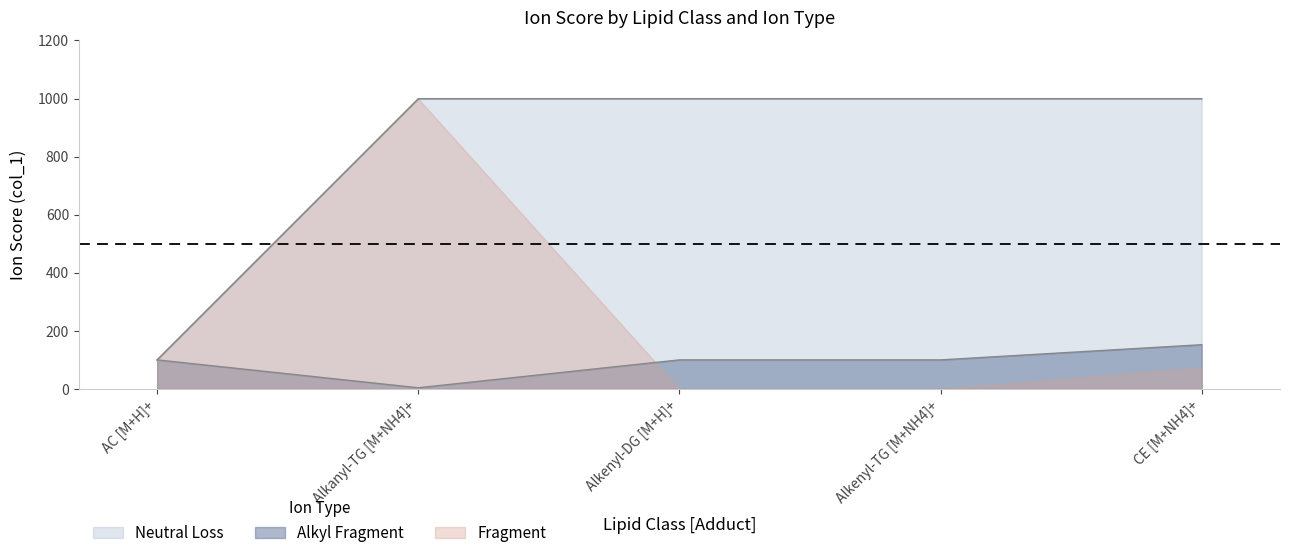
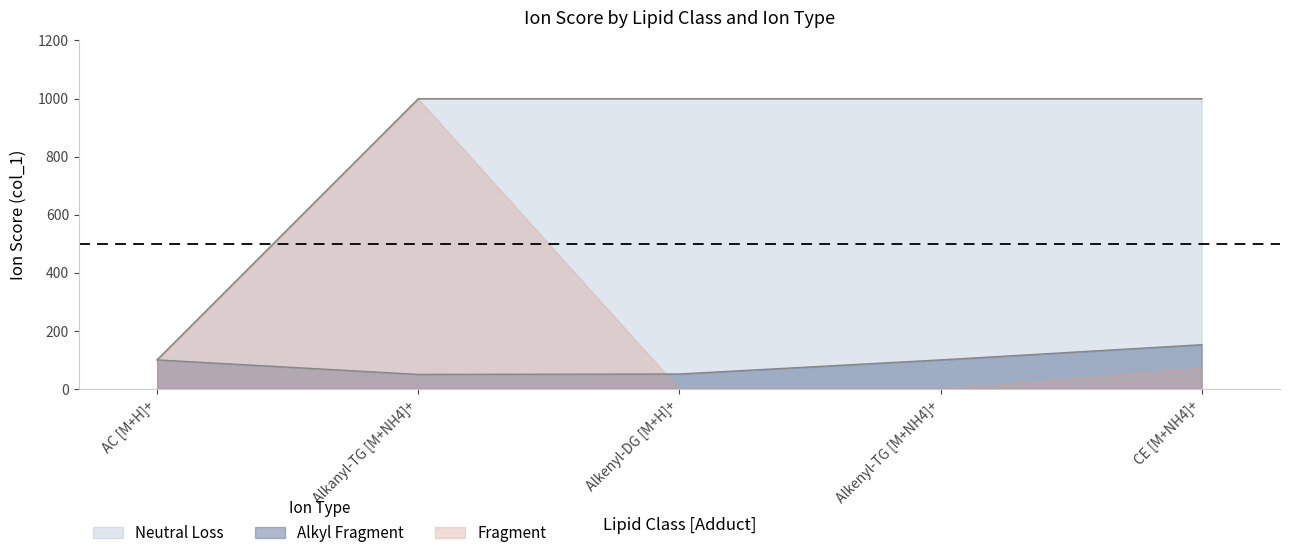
  {
    "Alkyl Fragment": {
-     "Alkanyl-TG [M+NH4]+": 0,
-     "Alkenyl-DG [M+H]+": 100,
+     "Alkanyl-TG [M+NH4]+": 50,
+     "Alkenyl-DG [M+H]+": 50,
      "Alkenyl-TG [M+NH4]+": 100,
      "CE [M+NH4]+": 150
    }
  }
